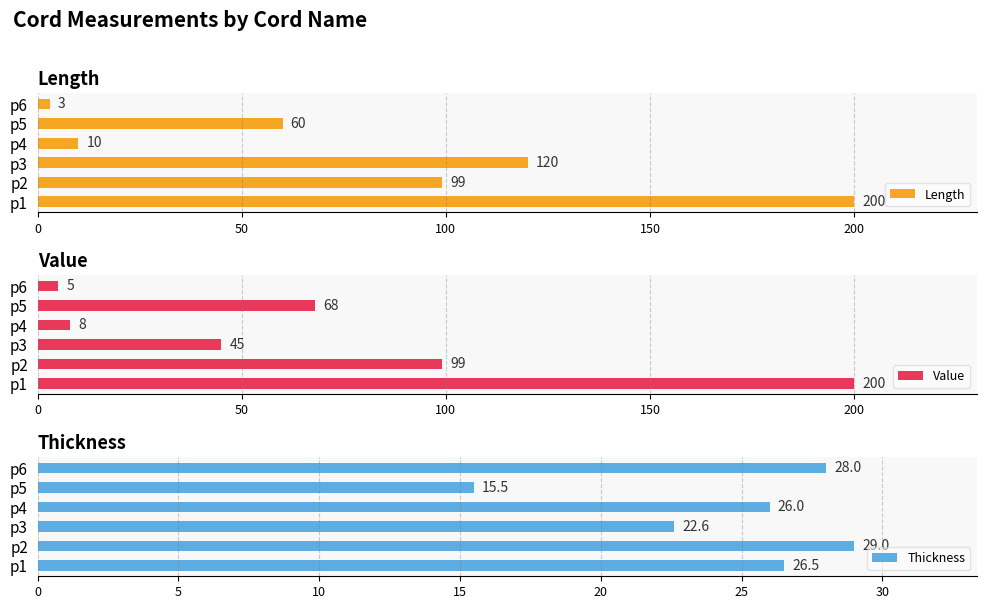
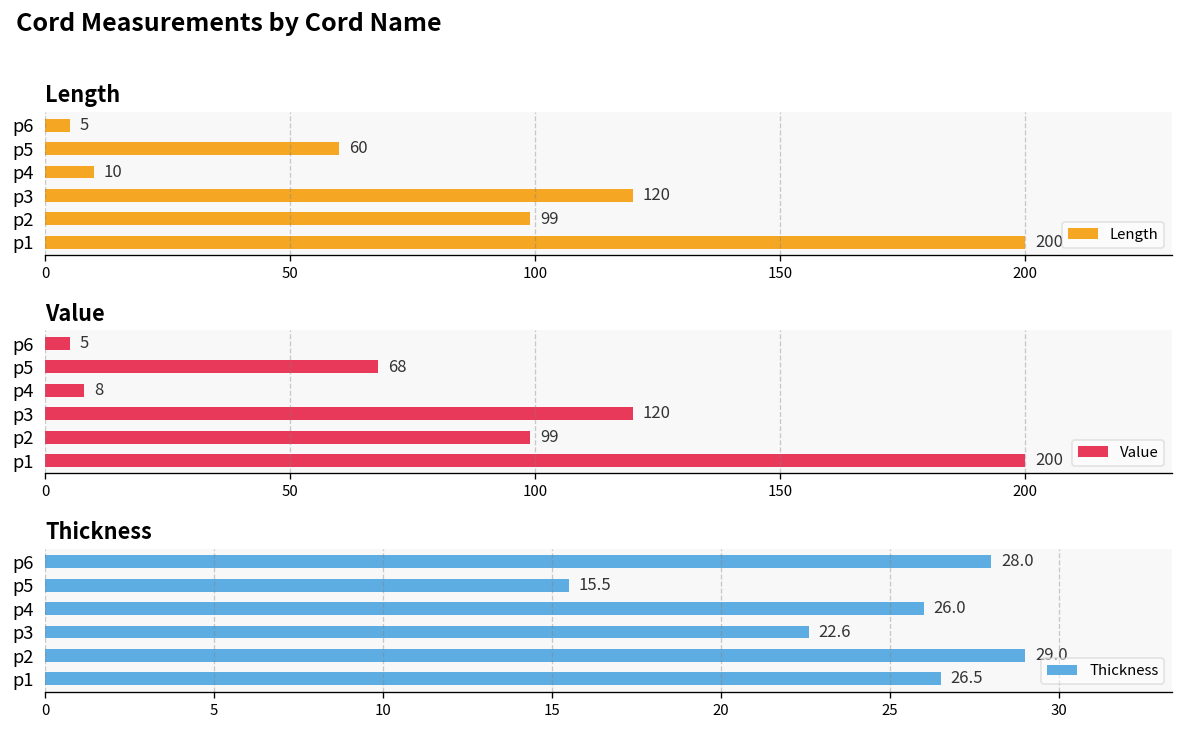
  {
    "Length": {
-     "p6": 3,
+     "p6": 5,
      "p5": 60,
      "p4": 10,
      "p3": 120,
      "p2": 99
    },
    "Value": {
      "p6": 5,
      "p5": 68,
      "p4": 8,
-     "p3": 45,
+     "p3": 120,
      "p2": 99,
      "p1": 200
    },
    "Thickness": {
      "p6": 28.0,
      "p5": 15.5,
      "p4": 26.0,
      "p3": 22.6,
      "p1": 26.5
    }
  }
